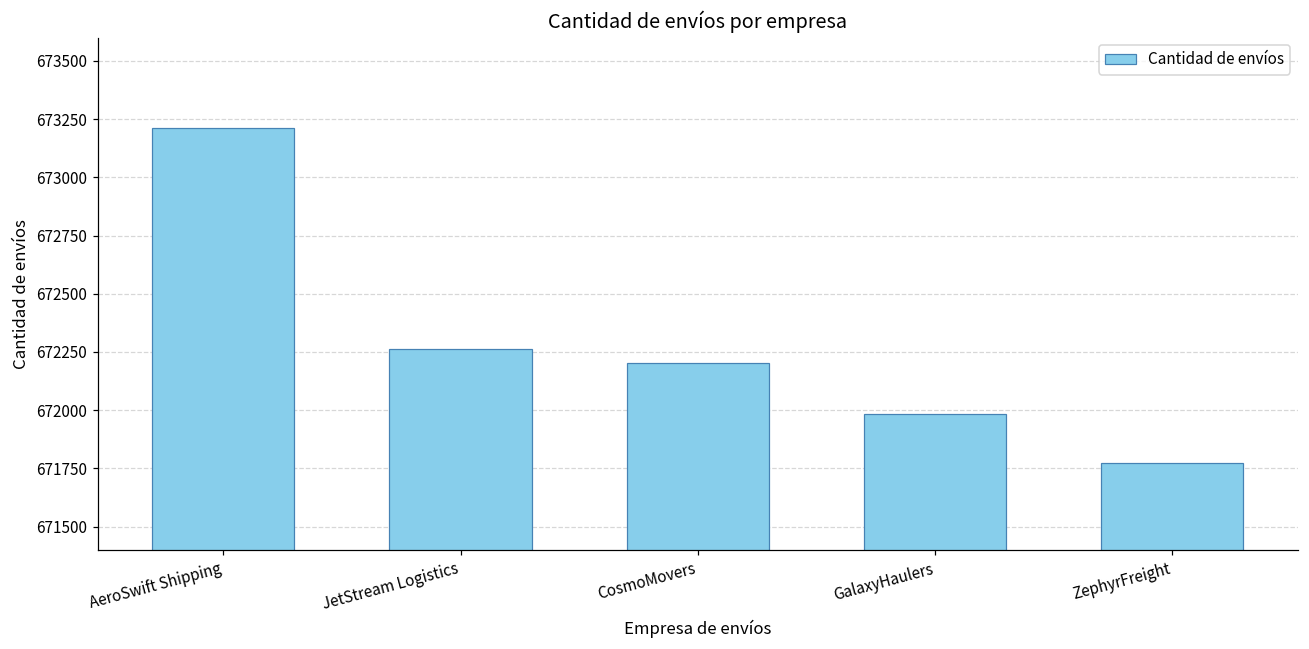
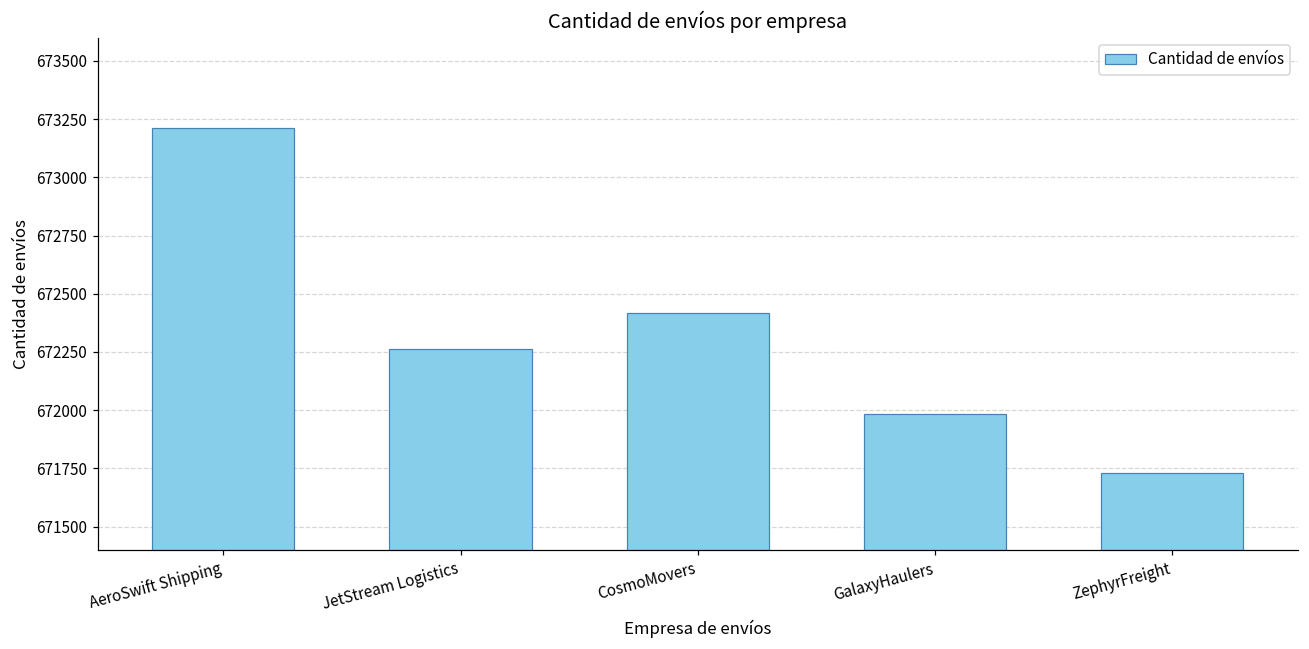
  {
    "AeroSwift Shipping": 673210,
    "JetStream Logistics": 672260,
-   "CosmoMovers": 672200,
+   "CosmoMovers": 672420,
    "GalaxyHaulers": 671980,
-   "ZephyrFreight": 671770
+   "ZephyrFreight": 671730
  }
